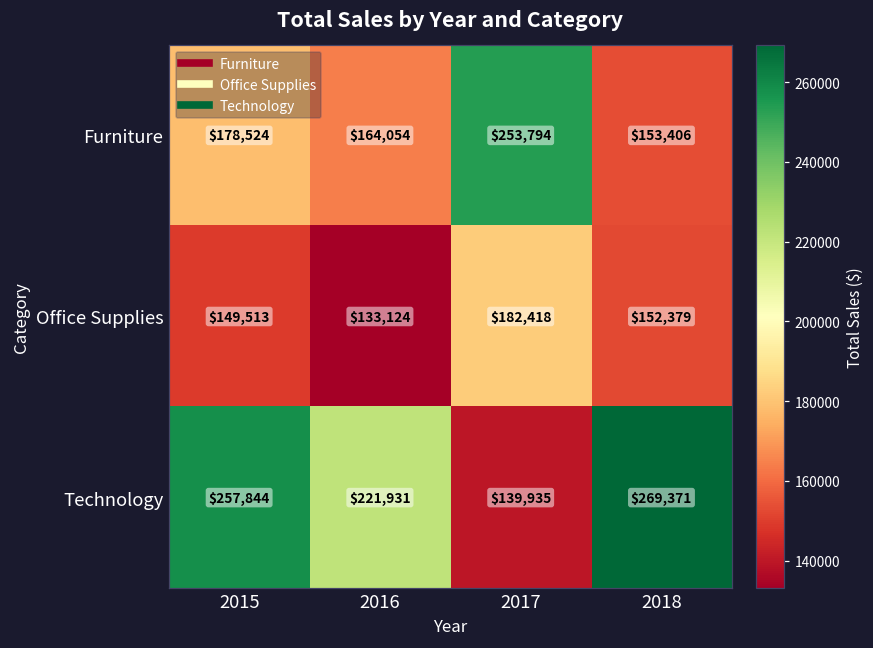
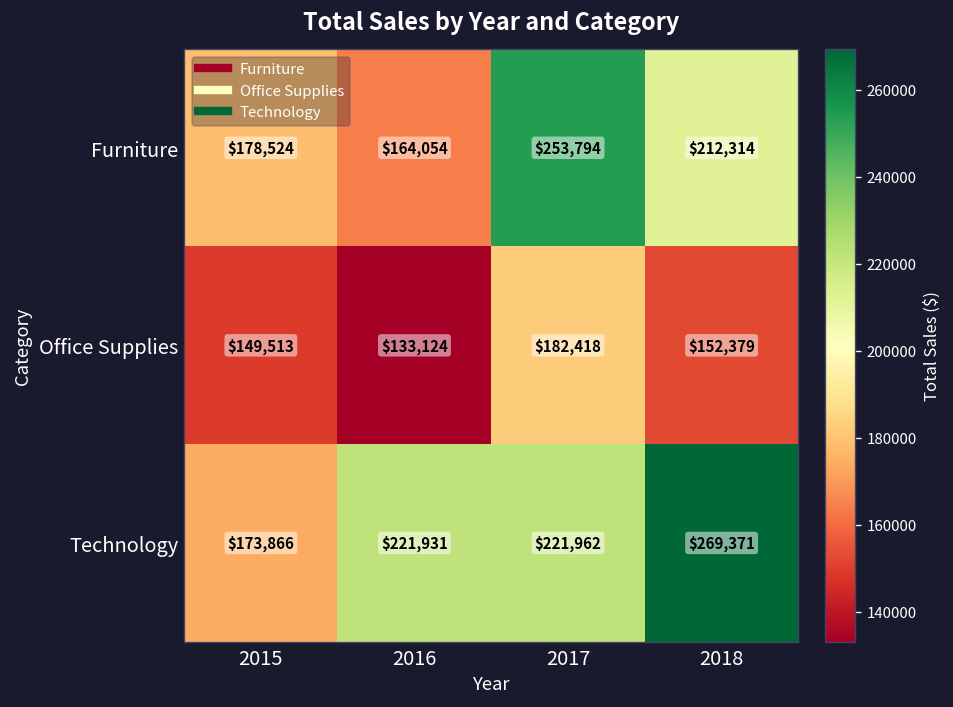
  {
    "Furniture": {
-     "2018": "$153,406"
+     "2018": "$212,314"
    },
    "Technology": {
-     "2015": "$257,844",
-     "2017": "$139,935"
+     "2015": "$173,866",
+     "2017": "$221,962"
    }
  }
